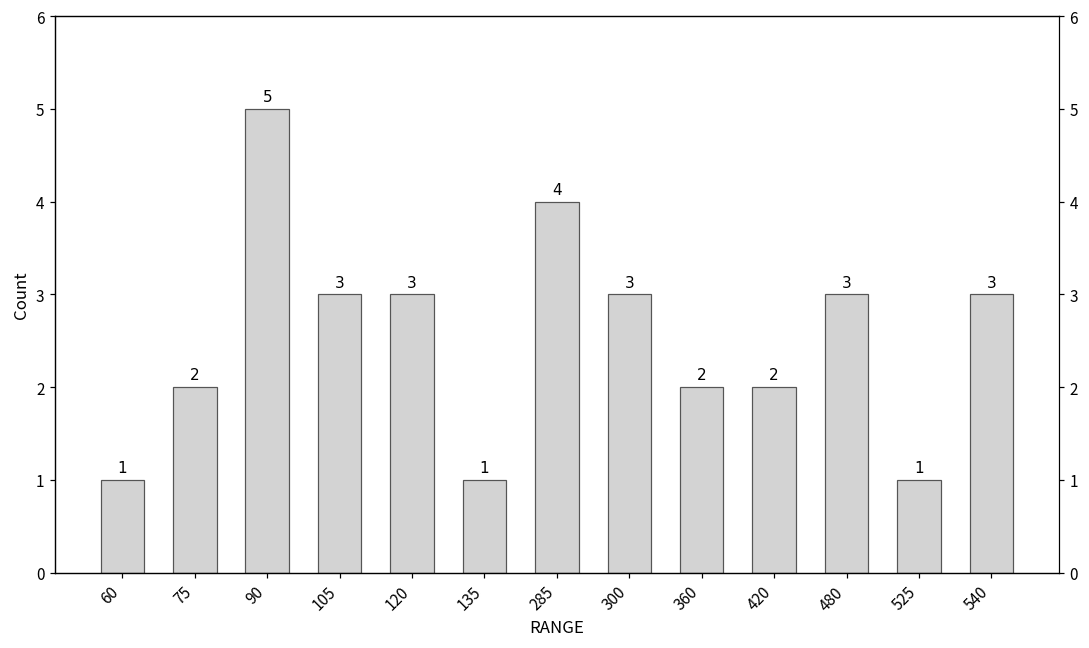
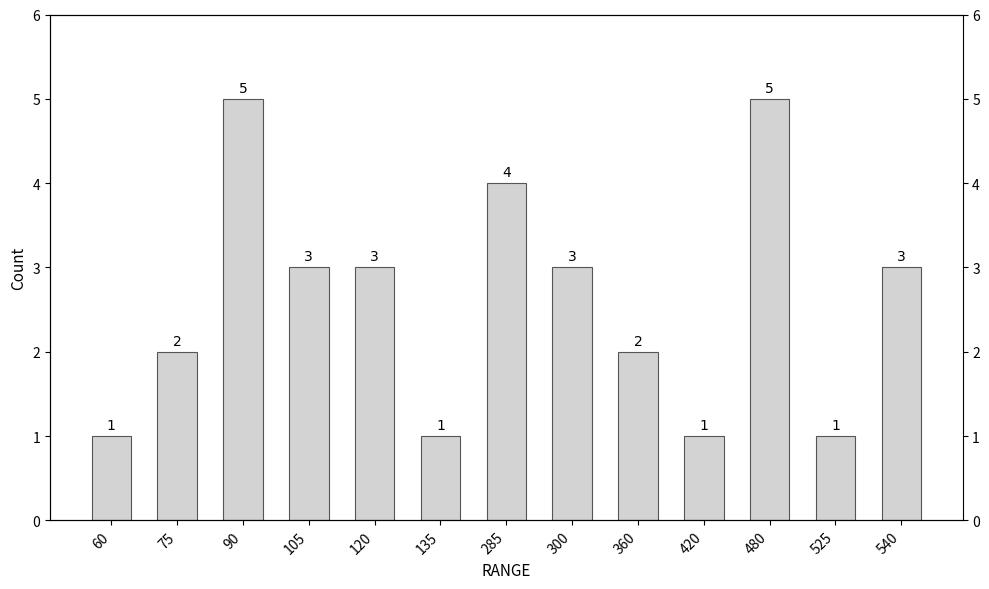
  {
    "60": 1,
    "75": 2,
    "90": 5,
    "105": 3,
    "120": 3,
    "135": 1,
    "285": 4,
    "300": 3,
    "360": 2,
-   "420": 2,
-   "480": 3,
+   "420": 1,
+   "480": 5,
    "525": 1,
    "540": 3
  }
